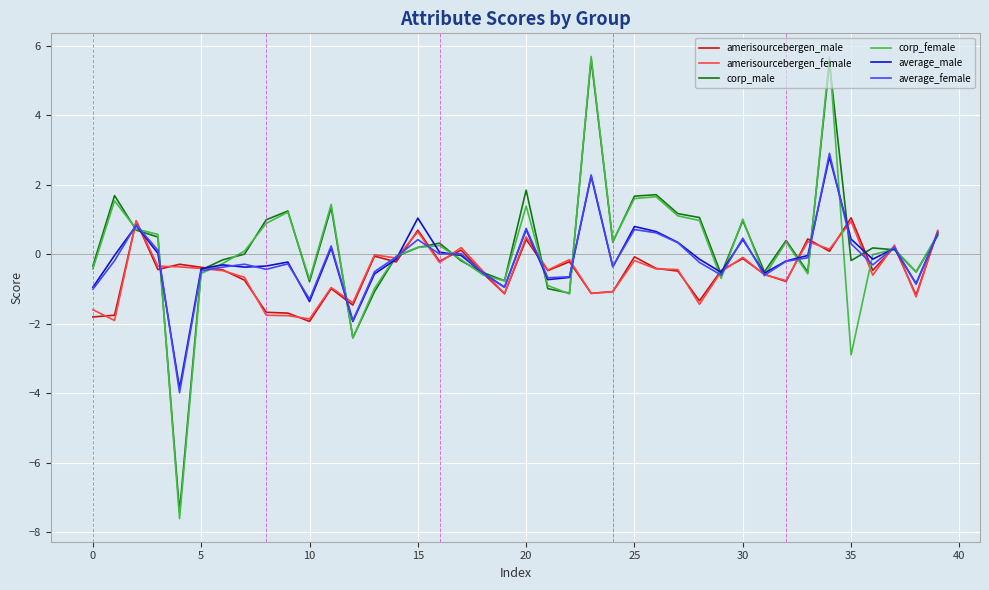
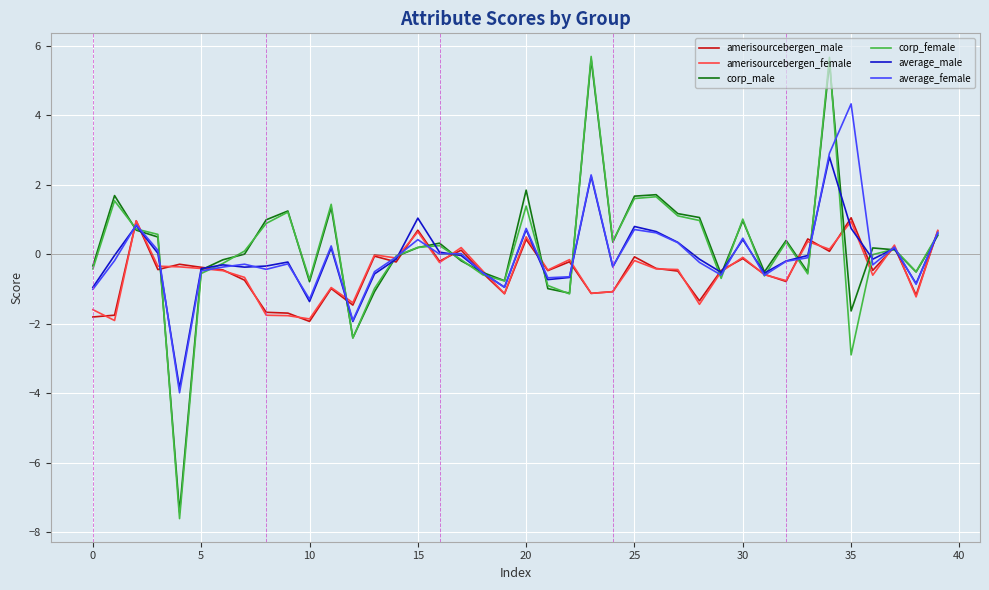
  {
    "amerisourcebergen_male": {
      "0": -1.8,
      "20": 0.4,
      "25": -0.1,
      "35": 1.0
    },
    "amerisourcebergen_female": {
      "0": -1.6,
      "20": 0.5,
      "25": -0.2,
      "35": 0.9
    },
    "corp_male": {
      "0": -0.3,
      "20": 1.8,
-     "35": -0.2
+     "35": -1.6
    },
    "corp_female": {
      "0": -0.4,
      "20": 1.4,
      "35": -2.9
    },
    "average_male": {
      "15": 1.0,
      "25": 0.8,
-     "35": 0.4
+     "35": 0.7
    },
    "average_female": {
      "15": 0.4,
      "25": 0.7,
-     "35": 0.3
+     "35": 4.3
    }
  }
